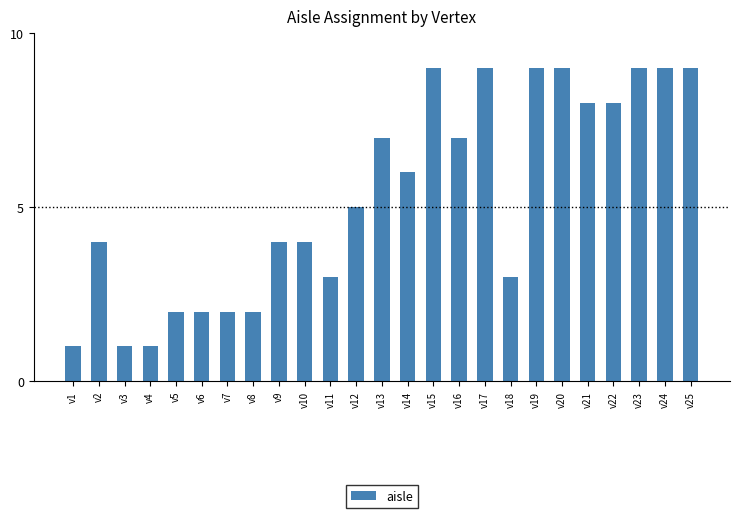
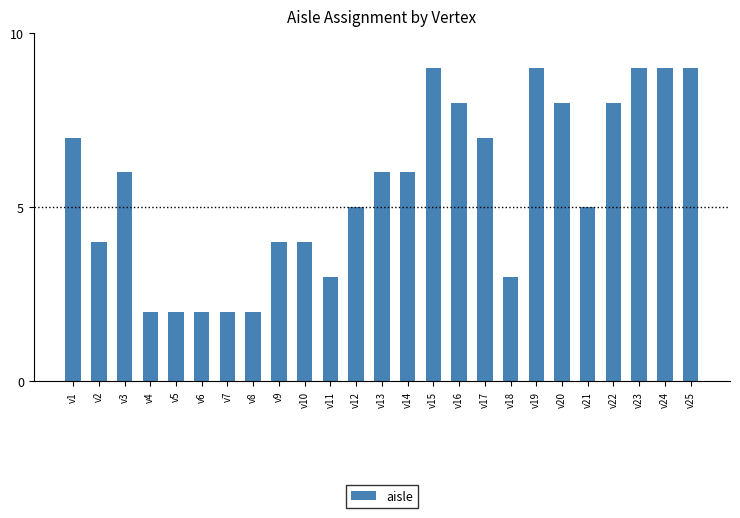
  {
-   "v1": 1,
+   "v1": 7,
    "v2": 4,
-   "v3": 1,
-   "v4": 1,
+   "v3": 6,
+   "v4": 2,
    "v5": 2,
    "v6": 2,
    "v7": 2,
    "v8": 2,
    "v9": 4,
    "v10": 4,
    "v11": 3,
    "v12": 5,
-   "v13": 7,
+   "v13": 6,
    "v14": 6,
    "v15": 9,
-   "v16": 7,
-   "v17": 9,
+   "v16": 8,
+   "v17": 7,
    "v18": 3,
    "v19": 9,
-   "v20": 9,
-   "v21": 8,
+   "v20": 8,
+   "v21": 5,
    "v22": 8,
    "v23": 9,
    "v24": 9,
    "v25": 9
  }
